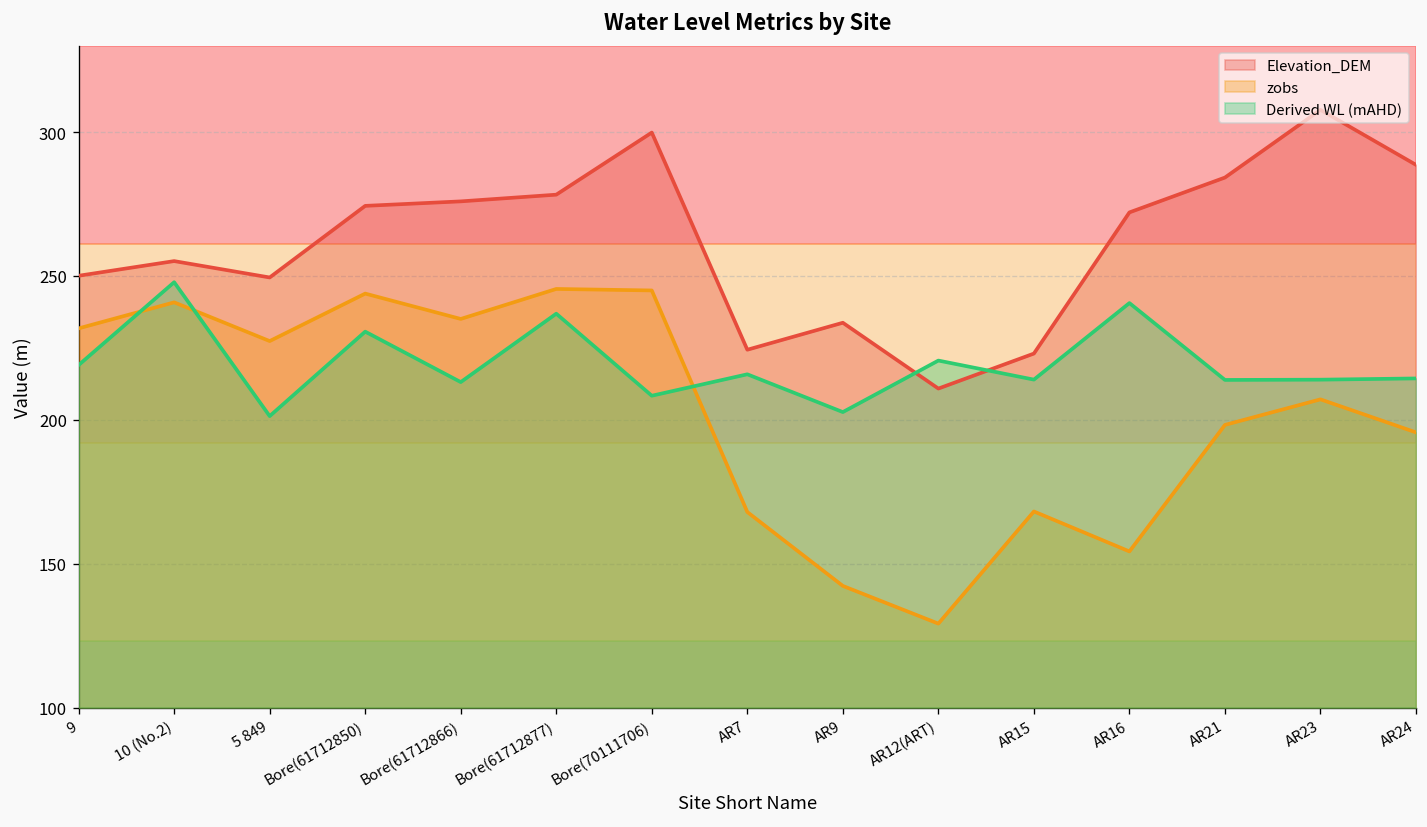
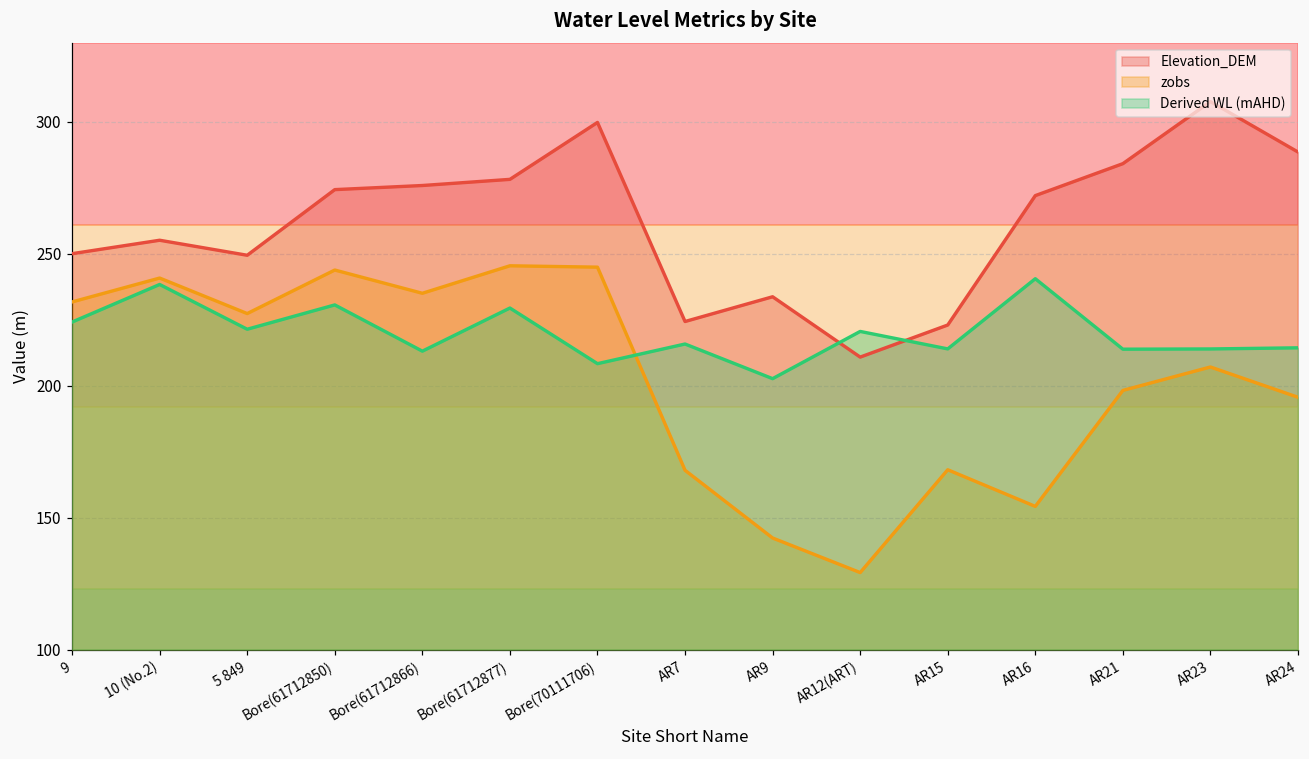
  {
    "Derived WL (mAHD)": {
-     "9": 219,
-     "10 (No.2)": 248,
-     "5 849": 201,
+     "9": 224,
+     "10 (No.2)": 238,
+     "5 849": 221,
      "Bore(61712850)": 231,
      "Bore(61712866)": 213,
-     "Bore(61712877)": 237,
+     "Bore(61712877)": 229,
      "Bore(70111706)": 208,
      "AR7": 216,
      "AR9": 203,
      "AR12(ART)": 221,
      "AR15": 214,
      "AR16": 241,
      "AR21": 214,
      "AR23": 214,
      "AR24": 214
    }
  }
